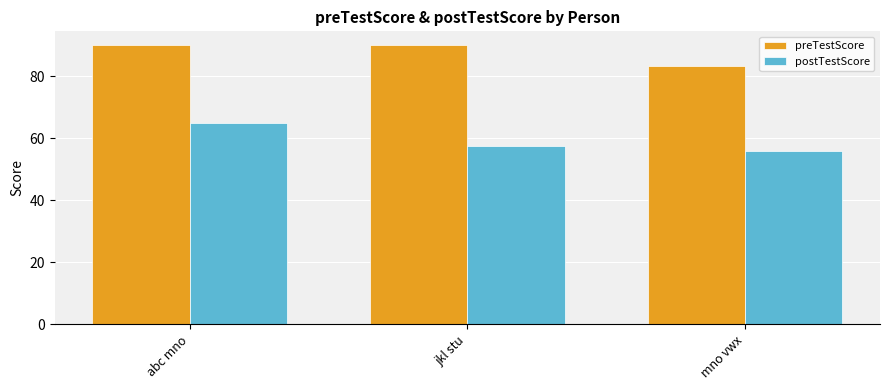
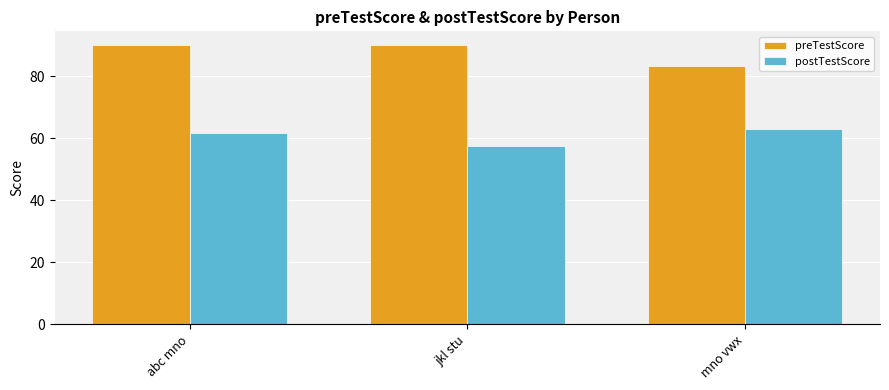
  {
    "preTestScore": {
      "abc mno": 90,
      "jkl stu": 90,
      "mno vwx": 83
    },
    "postTestScore": {
-     "abc mno": 65,
+     "abc mno": 62,
      "jkl stu": 57,
-     "mno vwx": 56
+     "mno vwx": 63
    }
  }
